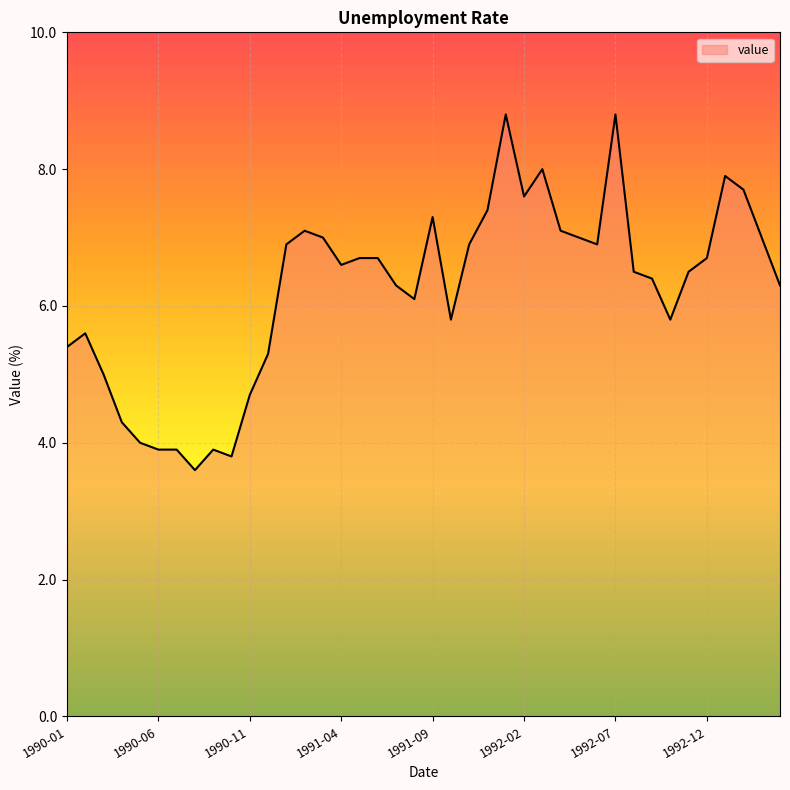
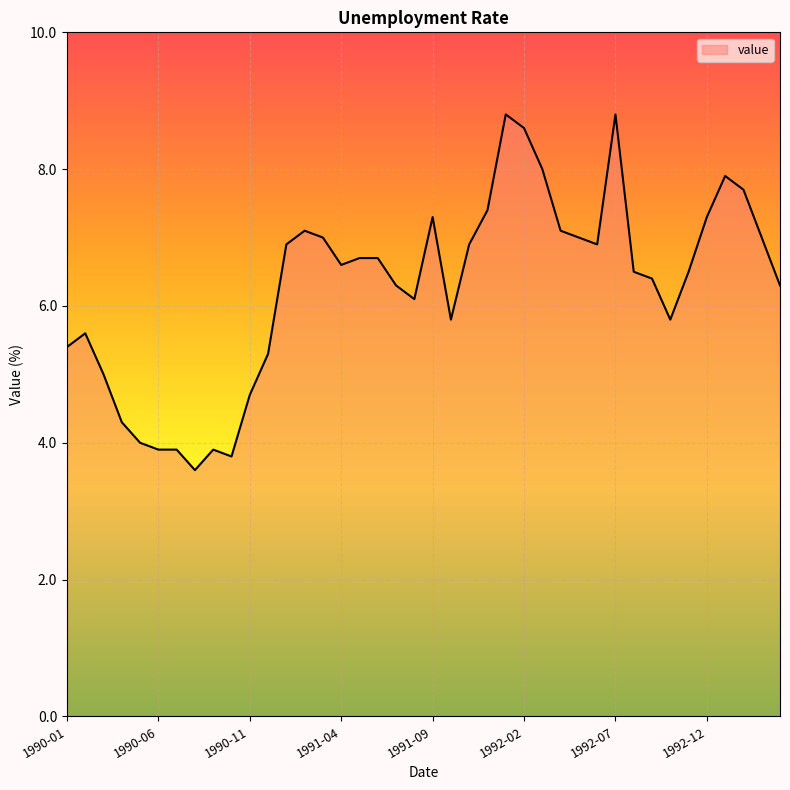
  {
    "1990-01": 5.4,
    "1990-06": 3.9,
    "1990-11": 4.7,
    "1991-04": 6.6,
    "1991-09": 7.3,
-   "1992-02": 7.6,
+   "1992-02": 8.6,
    "1992-07": 8.8,
-   "1992-12": 6.7
+   "1992-12": 7.3
  }
